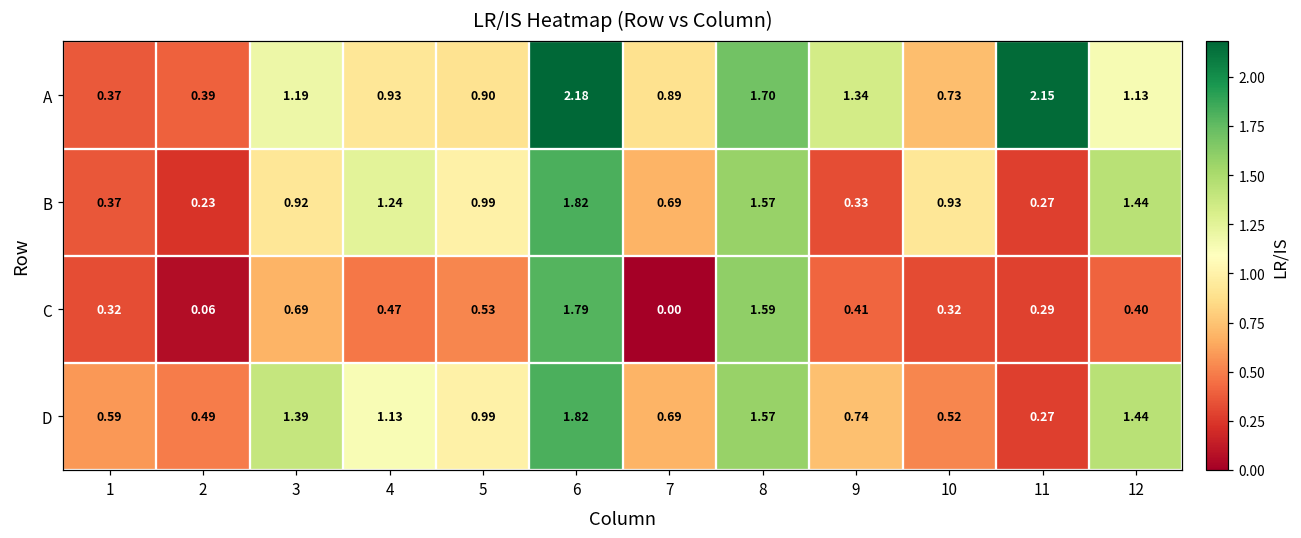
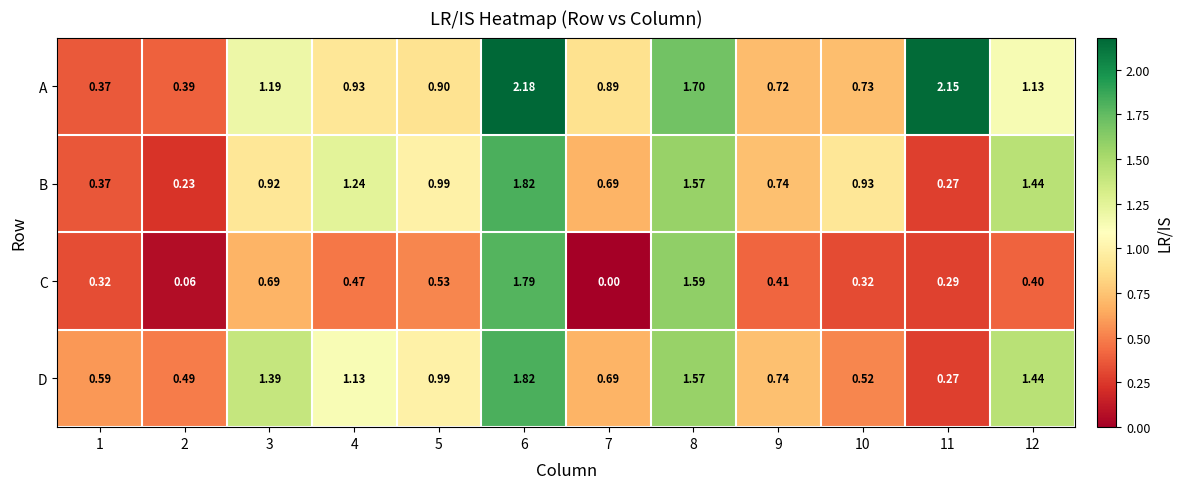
  {
    "A": {
      "1": 0.37,
      "2": 0.39,
      "3": 1.19,
      "4": 0.93,
      "5": 0.90,
      "6": 2.18,
      "7": 0.89,
      "8": 1.70,
-     "9": 1.34,
+     "9": 0.72,
      "10": 0.73,
      "11": 2.15,
      "12": 1.13
    },
    "B": {
      "1": 0.37,
      "2": 0.23,
      "3": 0.92,
      "4": 1.24,
      "5": 0.99,
      "6": 1.82,
      "7": 0.69,
      "8": 1.57,
-     "9": 0.33,
+     "9": 0.74,
      "10": 0.93,
      "11": 0.27,
      "12": 1.44
    },
    "C": {
      "1": 0.32,
      "2": 0.06,
      "3": 0.69,
      "4": 0.47,
      "5": 0.53,
      "6": 1.79,
      "7": 0.00,
      "8": 1.59,
      "9": 0.41,
      "10": 0.32,
      "11": 0.29,
      "12": 0.40
    },
    "D": {
      "1": 0.59,
      "2": 0.49,
      "3": 1.39,
      "4": 1.13,
      "5": 0.99,
      "6": 1.82,
      "7": 0.69,
      "8": 1.57,
      "9": 0.74,
      "10": 0.52,
      "11": 0.27,
      "12": 1.44
    }
  }
